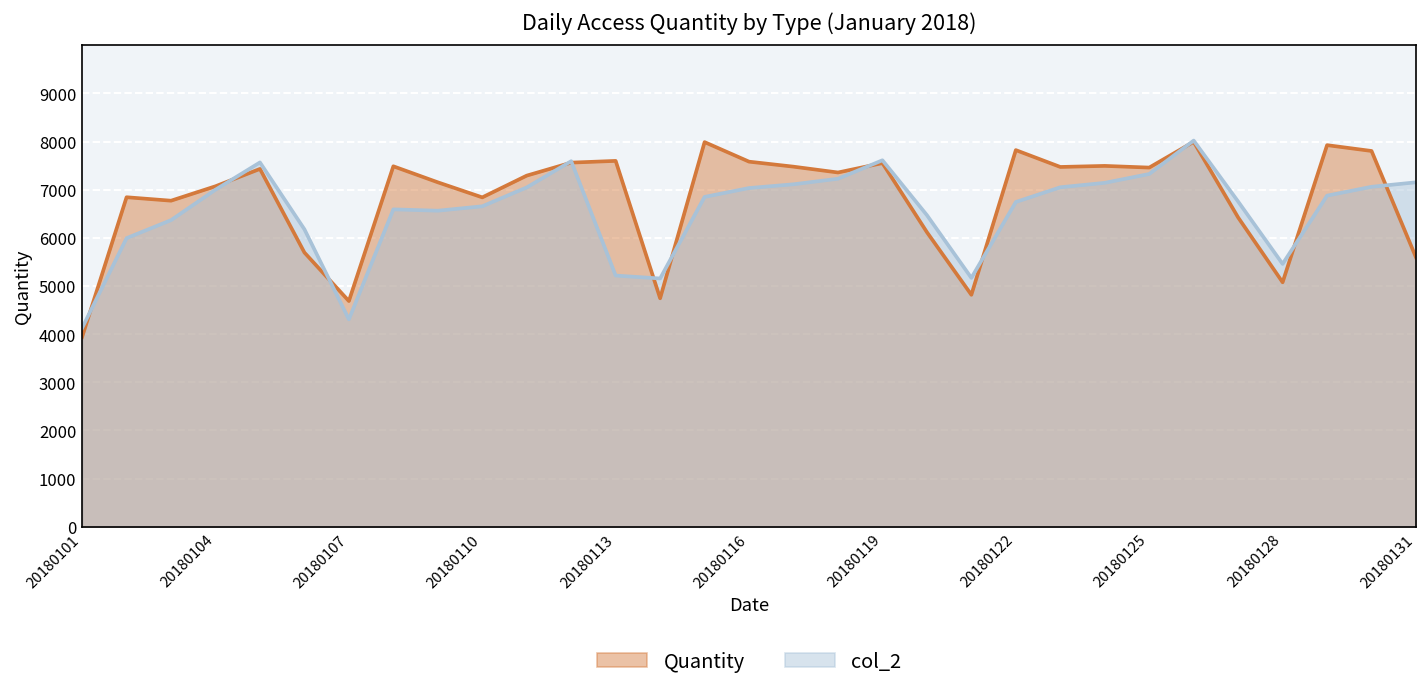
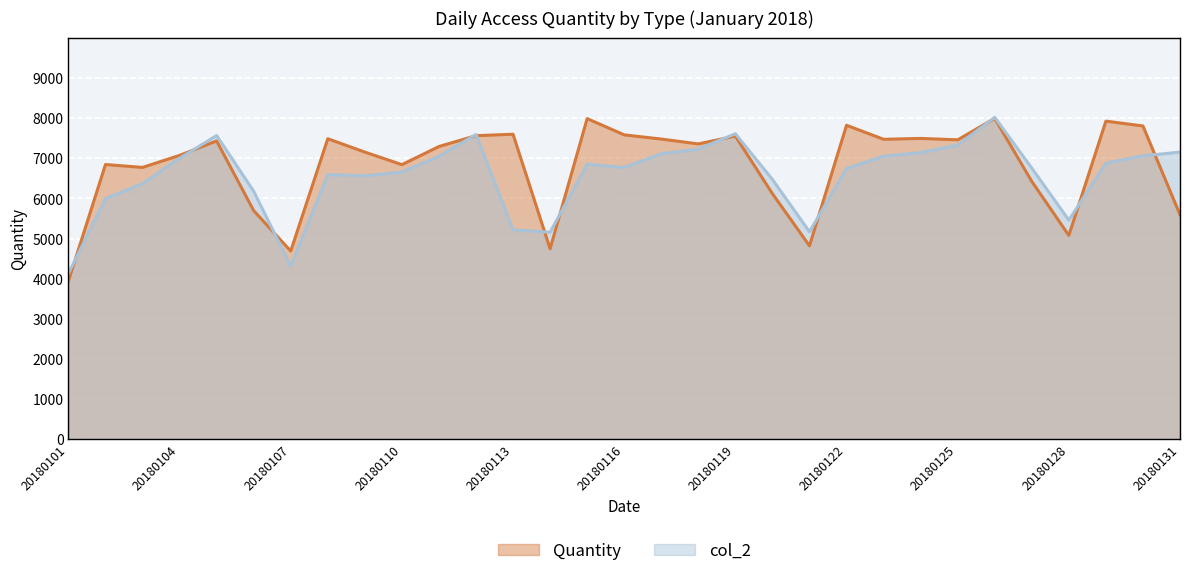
  {
    "Quantity": {
      "20180101": 3900,
      "20180104": 7100,
      "20180107": 4700,
      "20180110": 6800,
      "20180113": 7600,
      "20180116": 7600,
      "20180122": 7800,
      "20180125": 7500,
      "20180128": 5100,
      "20180131": 5600
    },
    "col_2": {
      "20180101": 4100,
      "20180104": 7000,
      "20180107": 4300,
      "20180110": 6700,
      "20180113": 5200,
-     "20180116": 7000,
+     "20180116": 6800,
      "20180122": 6700,
      "20180125": 7300,
      "20180128": 5500,
      "20180131": 7200
    }
  }
